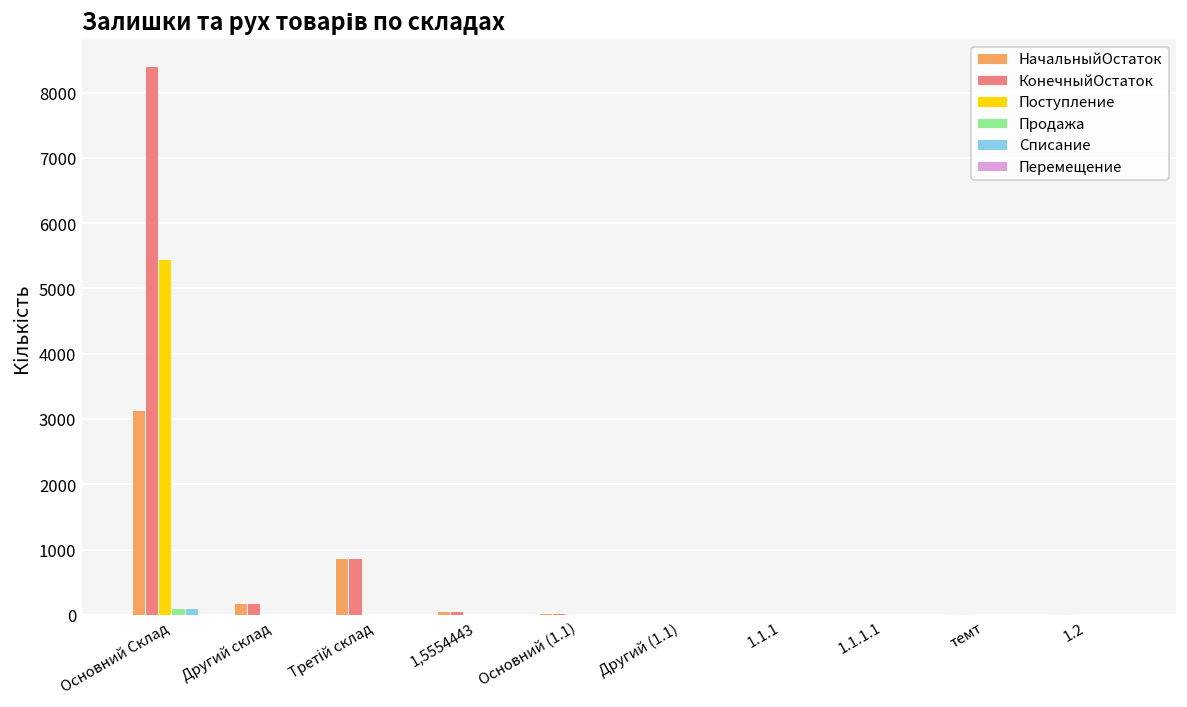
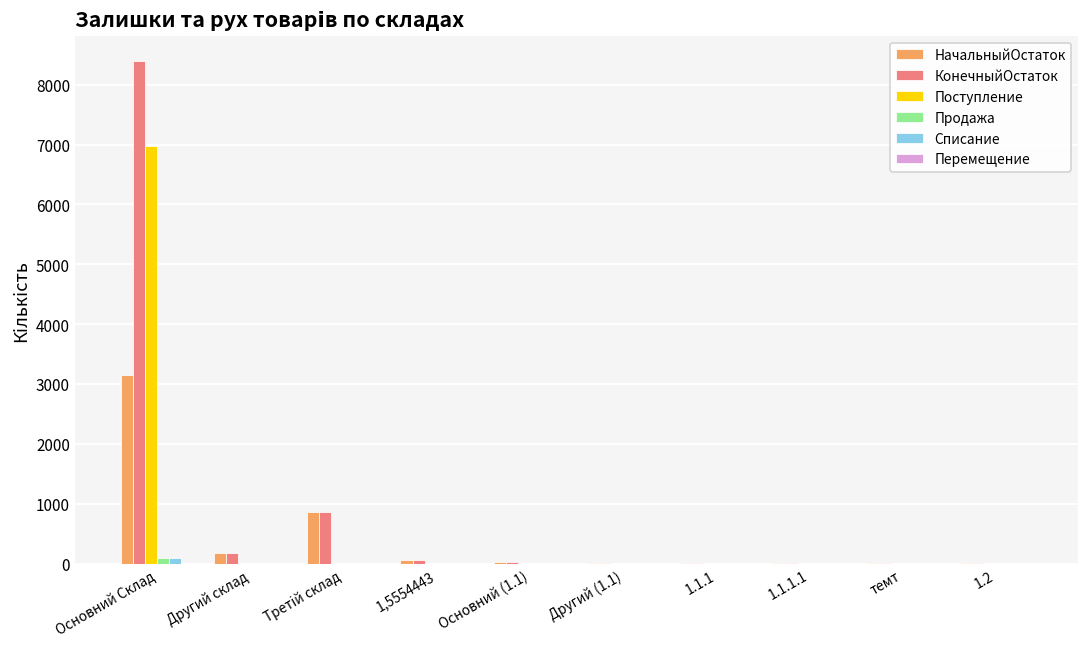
  {
    "Поступление": {
-     "Основний Склад": 5500,
+     "Основний Склад": 7000,
      "Другий склад": 0,
      "Третій склад": 0,
      "1,5554443": 0,
      "Основний (1.1)": 0,
      "Другий (1.1)": 0,
      "1.1.1": 0,
      "1.1.1.1": 0,
      "темт": 0,
      "1.2": 0
    },
    "Продажа": {
      "Основний Склад": 100,
      "Другий склад": 0,
      "Третій склад": 0,
      "1,5554443": 0,
      "Основний (1.1)": 0,
      "Другий (1.1)": 0,
      "1.1.1": 0,
      "1.1.1.1": 0,
      "темт": 0,
      "1.2": 0
    },
    "Списание": {
      "Основний Склад": 100,
      "Другий склад": 0,
      "Третій склад": 0,
      "1,5554443": 0,
      "Основний (1.1)": 0,
      "Другий (1.1)": 0,
      "1.1.1": 0,
      "1.1.1.1": 0,
      "темт": 0,
      "1.2": 0
    },
    "Перемещение": {
      "Основний Склад": 0,
      "Другий склад": 0,
      "Третій склад": 0,
      "1,5554443": 0,
      "Основний (1.1)": 0,
      "Другий (1.1)": 0,
      "1.1.1": 0,
      "1.1.1.1": 0,
      "темт": 0,
      "1.2": 0
    }
  }
